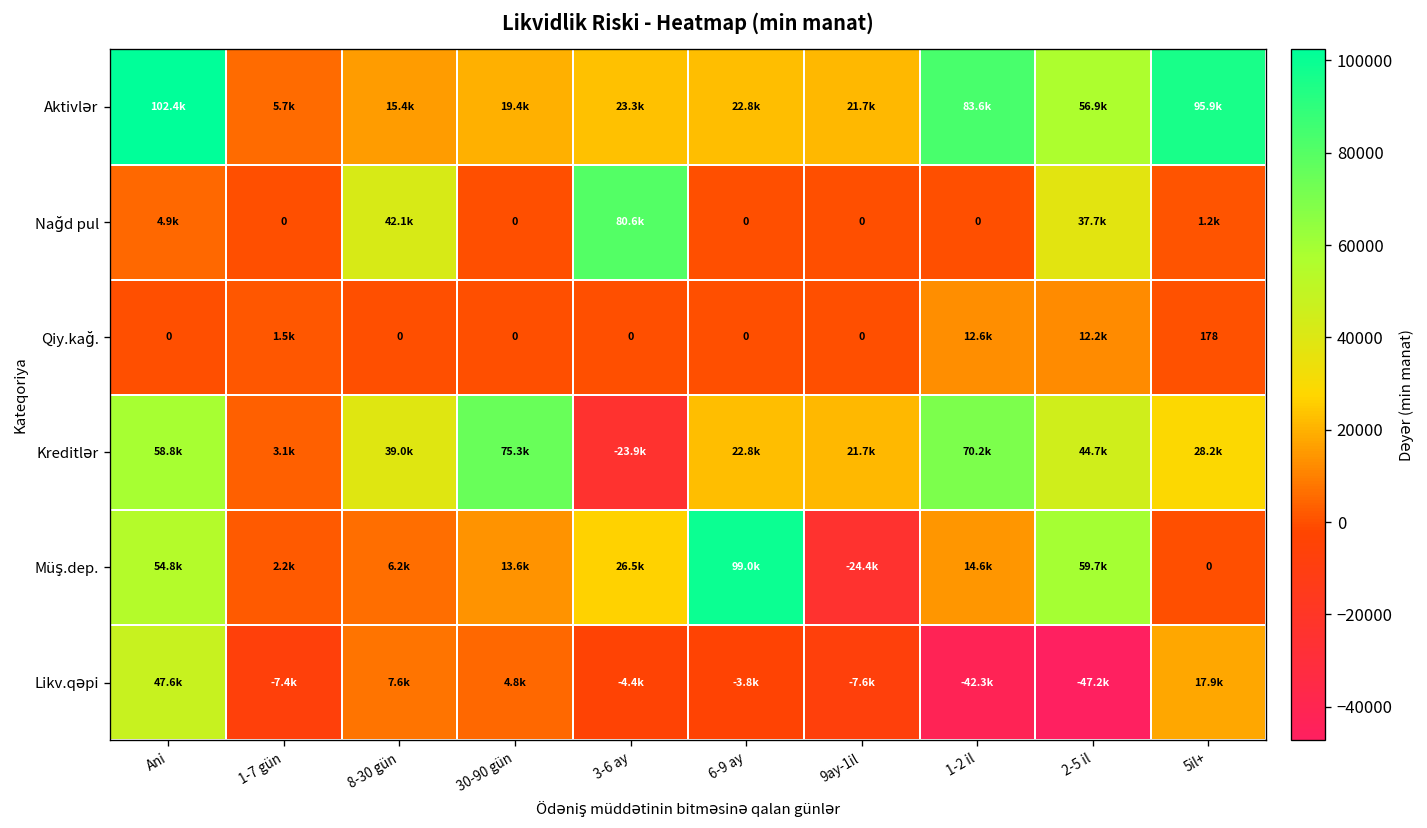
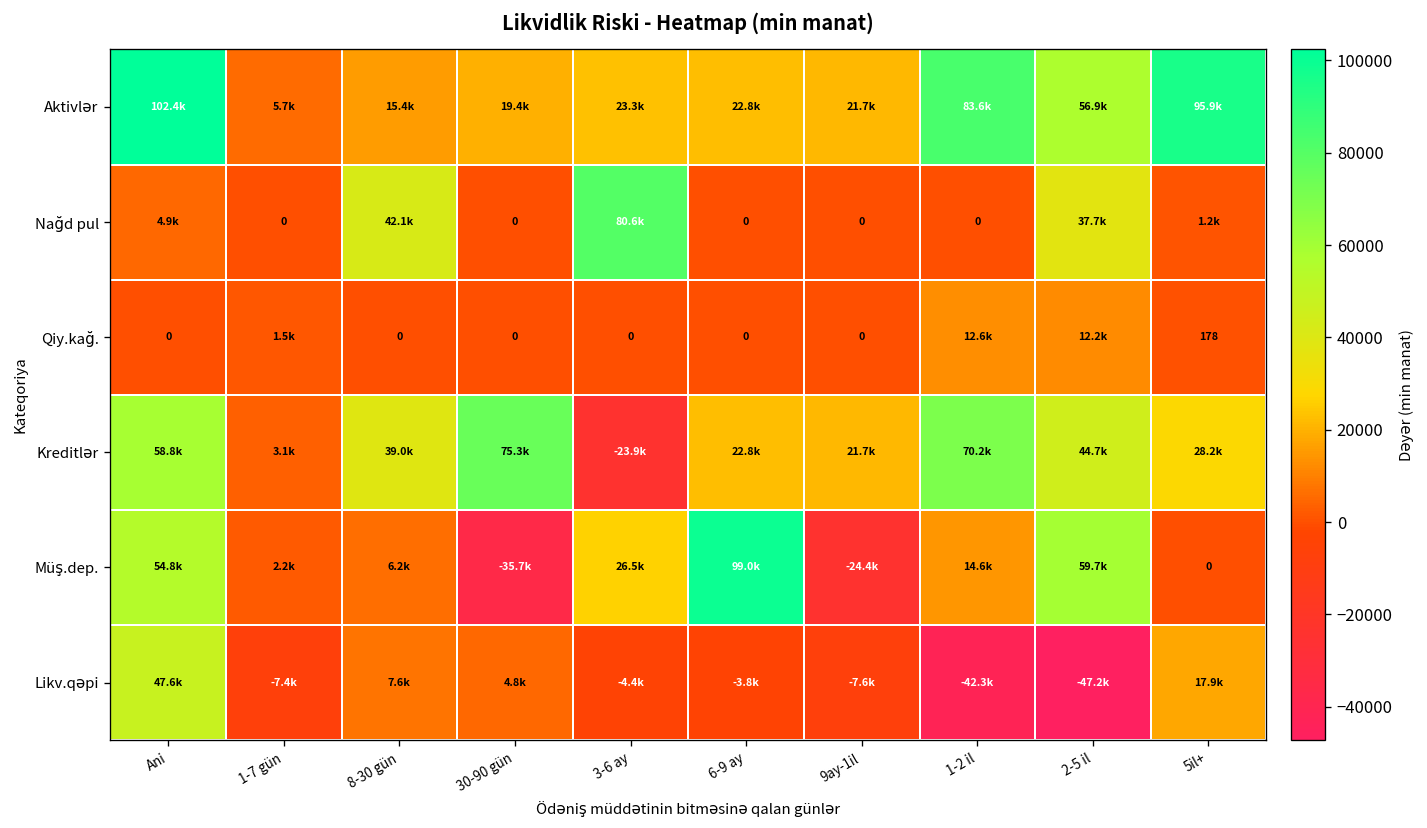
  {
    "Aktivlər": {
      "Ani": "102.4k",
      "1-7 gün": "5.7k",
      "8-30 gün": "15.4k",
      "30-90 gün": "19.4k",
      "3-6 ay": "23.3k",
      "6-9 ay": "22.8k",
      "9ay-1il": "21.7k",
      "1-2 il": "83.6k",
      "2-5 il": "56.9k",
      "5il+": "95.9k"
    },
    "Nağd pul": {
      "Ani": "4.9k",
      "1-7 gün": "0",
      "8-30 gün": "42.1k",
      "30-90 gün": "0",
      "3-6 ay": "80.6k",
      "6-9 ay": "0",
      "9ay-1il": "0",
      "1-2 il": "0",
      "2-5 il": "37.7k",
      "5il+": "1.2k"
    },
    "Qiy.kağ.": {
      "Ani": "0",
      "1-7 gün": "1.5k",
      "8-30 gün": "0",
      "30-90 gün": "0",
      "3-6 ay": "0",
      "6-9 ay": "0",
      "9ay-1il": "0",
      "1-2 il": "12.6k",
      "2-5 il": "12.2k",
      "5il+": "178"
    },
    "Kreditlər": {
      "Ani": "58.8k",
      "1-7 gün": "3.1k",
      "8-30 gün": "39.0k",
      "30-90 gün": "75.3k",
      "3-6 ay": "-23.9k",
      "6-9 ay": "22.8k",
      "9ay-1il": "21.7k",
      "1-2 il": "70.2k",
      "2-5 il": "44.7k",
      "5il+": "28.2k"
    },
    "Müş.dep.": {
      "Ani": "54.8k",
      "1-7 gün": "2.2k",
      "8-30 gün": "6.2k",
-     "30-90 gün": "13.6k",
+     "30-90 gün": "-35.7k",
      "3-6 ay": "26.5k",
      "6-9 ay": "99.0k",
      "9ay-1il": "-24.4k",
      "1-2 il": "14.6k",
      "2-5 il": "59.7k",
      "5il+": "0"
    },
    "Likv.qəpi": {
      "Ani": "47.6k",
      "1-7 gün": "-7.4k",
      "8-30 gün": "7.6k",
      "30-90 gün": "4.8k",
      "3-6 ay": "-4.4k",
      "6-9 ay": "-3.8k",
      "9ay-1il": "-7.6k",
      "1-2 il": "-42.3k",
      "2-5 il": "-47.2k",
      "5il+": "17.9k"
    }
  }
